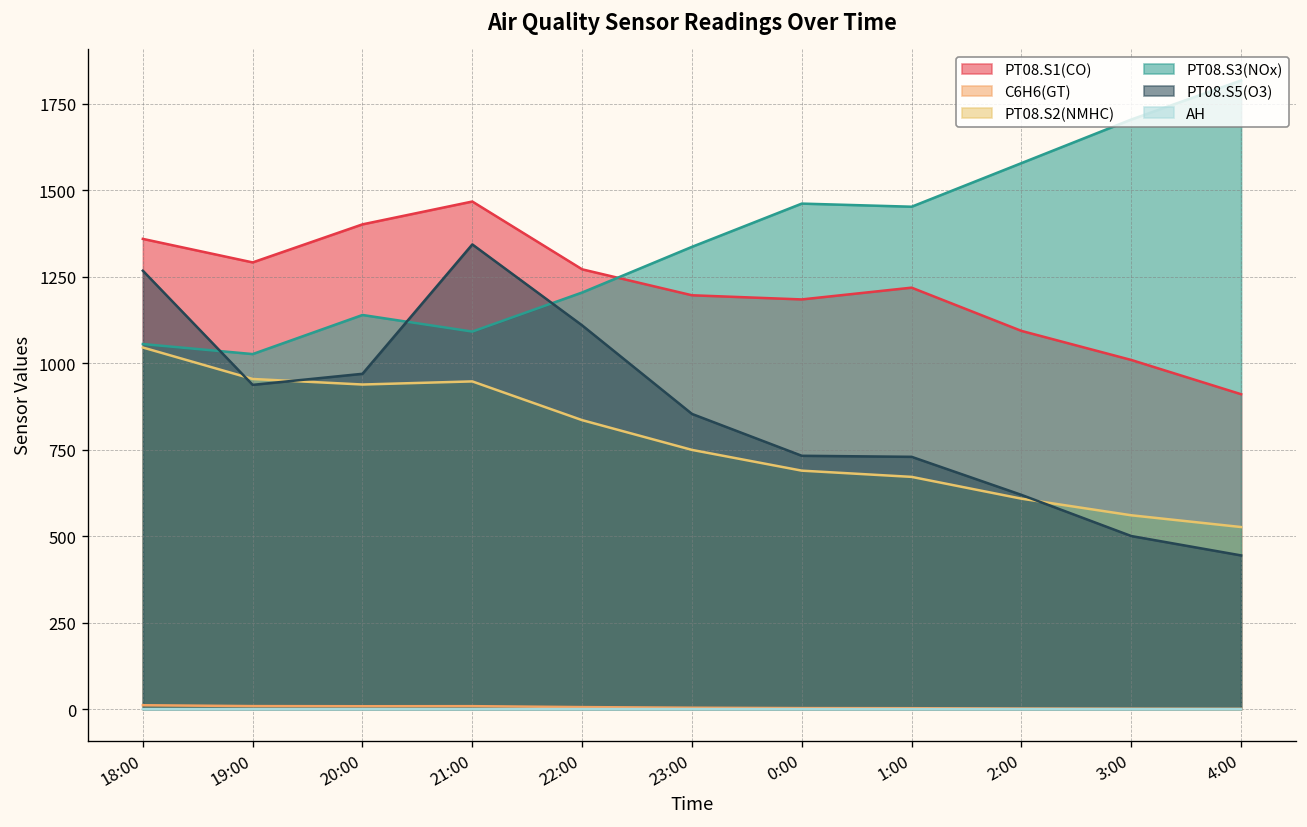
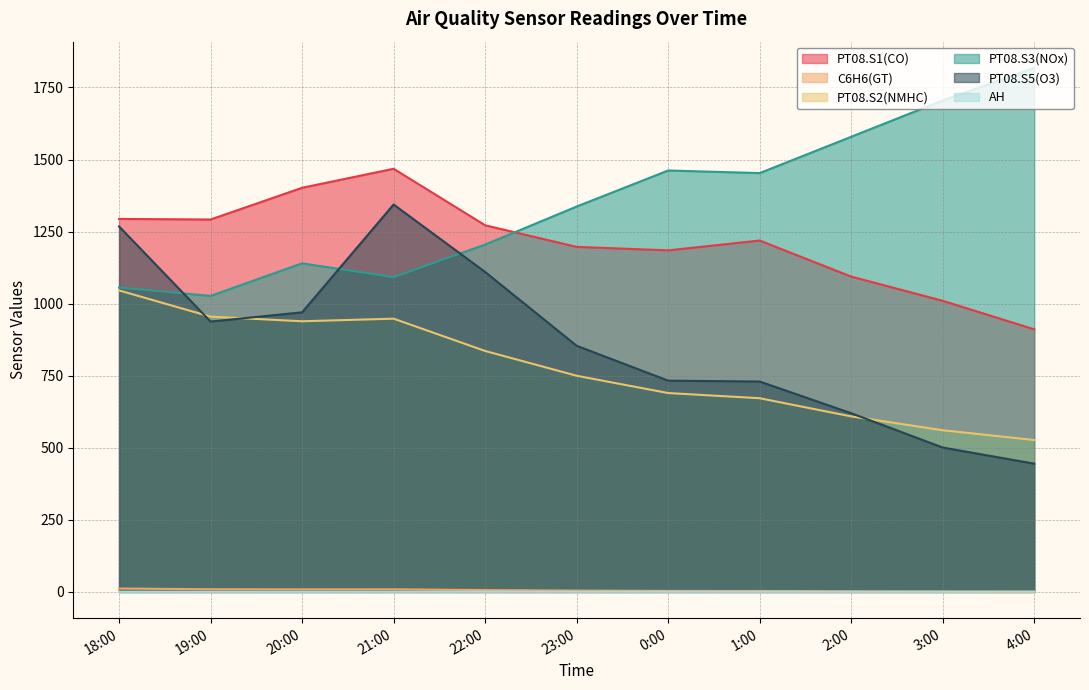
  {
    "PT08.S1(CO)": {
-     "18:00": 1360,
+     "18:00": 1290,
      "19:00": 1290,
      "20:00": 1400,
      "21:00": 1470,
      "22:00": 1270,
      "23:00": 1200,
      "0:00": 1190,
      "1:00": 1220,
      "2:00": 1090,
      "3:00": 1010,
      "4:00": 910
    },
    "PT08.S3(NOx)": {
      "18:00": 1060,
      "19:00": 1030,
      "20:00": 1140,
      "21:00": 1090,
      "22:00": 1210,
      "23:00": 1340,
      "0:00": 1460,
      "1:00": 1450,
      "2:00": 1580
    },
    "PT08.S5(O3)": {
      "18:00": 1270,
      "19:00": 940,
      "20:00": 970,
      "21:00": 1340,
      "22:00": 1110,
      "23:00": 850,
      "0:00": 730,
      "1:00": 730,
      "2:00": 620,
      "3:00": 500,
      "4:00": 450
    },
    "AH": {
      "18:00": 0
    }
  }
